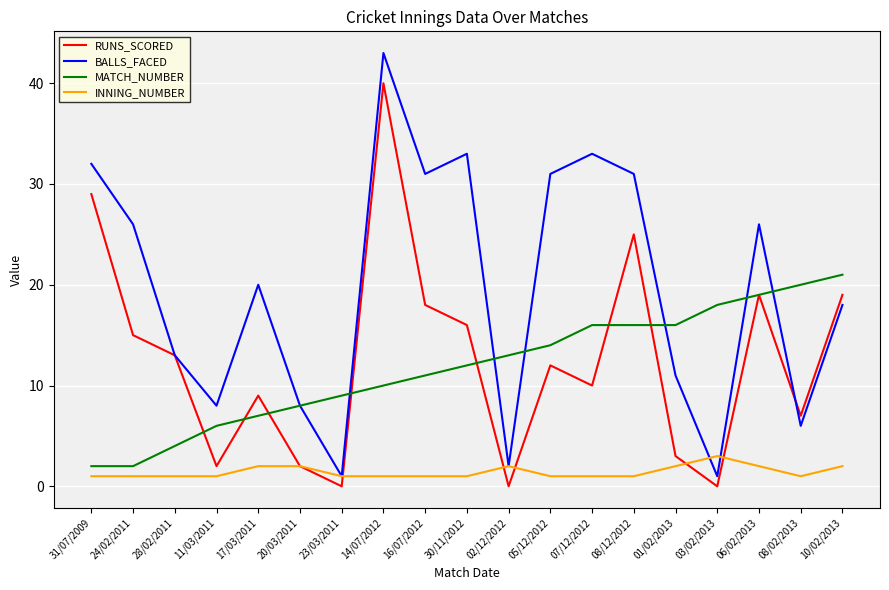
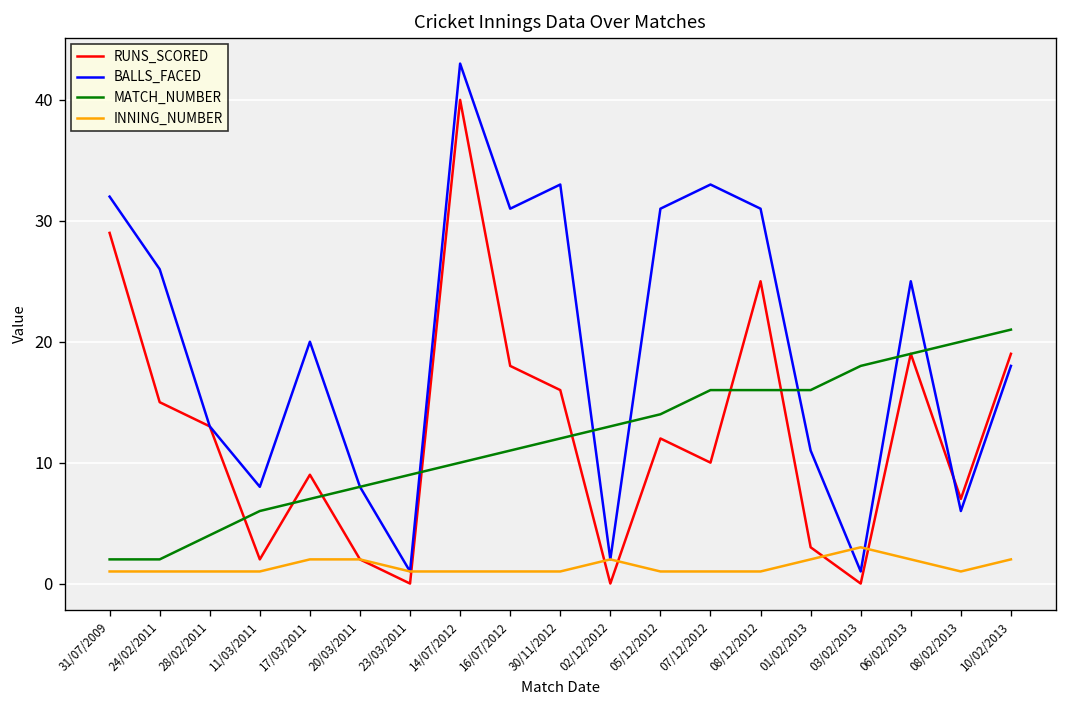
  {
    "RUNS_SCORED": {
      "31/07/2009": 29,
      "24/02/2011": 15,
      "11/03/2011": 2,
      "17/03/2011": 9,
      "23/03/2011": 0,
      "14/07/2012": 40,
      "16/07/2012": 18,
      "30/11/2012": 16,
      "02/12/2012": 0,
      "05/12/2012": 12,
      "07/12/2012": 10,
      "08/12/2012": 25,
      "01/02/2013": 3,
      "03/02/2013": 0,
      "08/02/2013": 7,
      "10/02/2013": 19
    },
    "BALLS_FACED": {
      "31/07/2009": 32,
      "24/02/2011": 26,
      "11/03/2011": 8,
      "17/03/2011": 20,
      "14/07/2012": 43,
      "16/07/2012": 31,
      "30/11/2012": 33,
      "05/12/2012": 31,
      "07/12/2012": 33,
      "08/12/2012": 31,
      "01/02/2013": 11,
      "03/02/2013": 1,
-     "06/02/2013": 26,
+     "06/02/2013": 25,
      "08/02/2013": 6,
      "10/02/2013": 18
    },
    "MATCH_NUMBER": {
      "31/07/2009": 2,
      "24/02/2011": 2,
      "28/02/2011": 4,
      "11/03/2011": 6,
      "17/03/2011": 7,
      "23/03/2011": 9,
      "14/07/2012": 10,
      "16/07/2012": 11,
      "30/11/2012": 12,
      "02/12/2012": 13,
      "05/12/2012": 14,
      "07/12/2012": 16,
      "08/12/2012": 16,
      "01/02/2013": 16,
      "03/02/2013": 18,
      "08/02/2013": 20,
      "10/02/2013": 21
    },
    "INNING_NUMBER": {
      "31/07/2009": 1,
      "24/02/2011": 1,
      "28/02/2011": 1,
      "11/03/2011": 1,
      "17/03/2011": 2,
      "14/07/2012": 1,
      "16/07/2012": 1,
      "30/11/2012": 1,
      "05/12/2012": 1,
      "07/12/2012": 1,
      "08/12/2012": 1,
      "01/02/2013": 2,
      "03/02/2013": 3,
      "06/02/2013": 2,
      "08/02/2013": 1,
      "10/02/2013": 2
    }
  }
